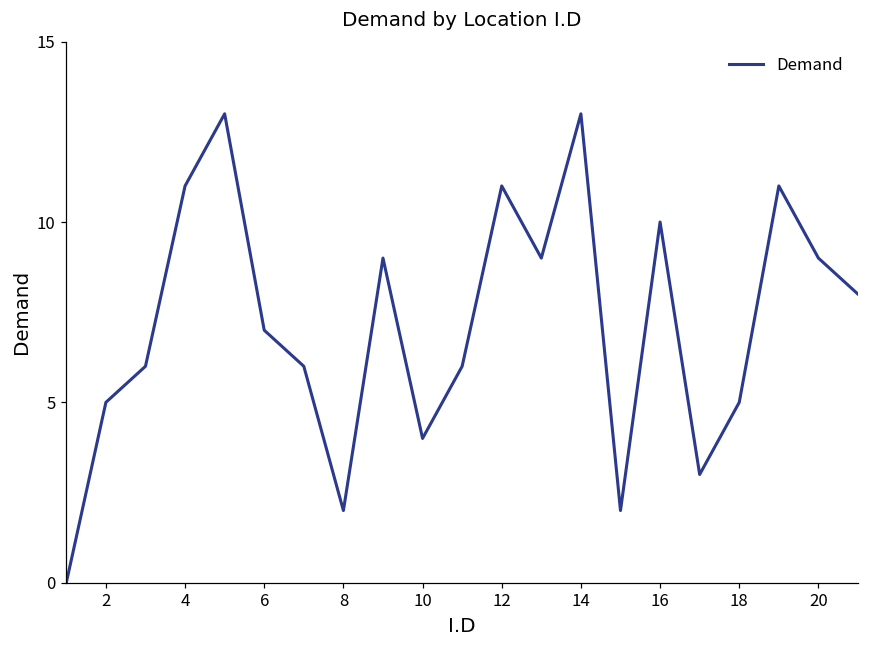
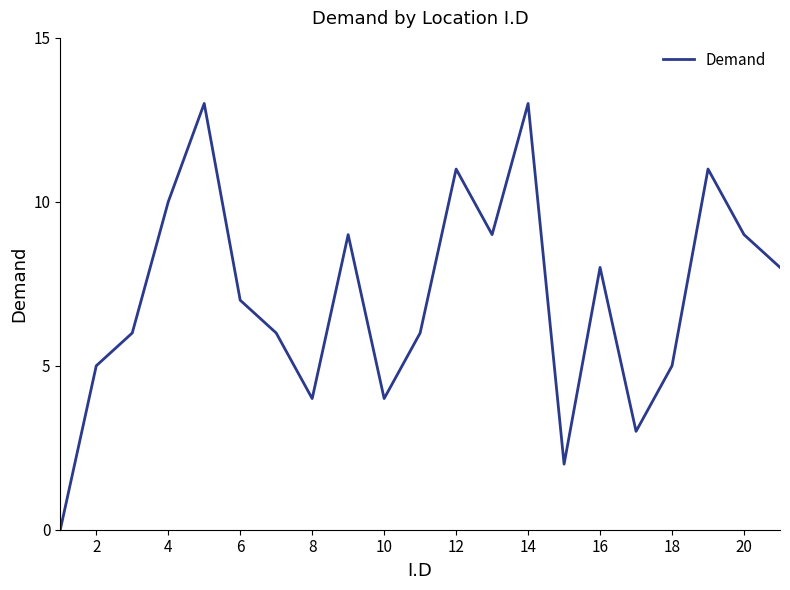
  {
    "2": 5,
-   "4": 11,
+   "4": 10,
    "6": 7,
-   "8": 2,
+   "8": 4,
    "10": 4,
    "12": 11,
    "14": 13,
-   "16": 10,
+   "16": 8,
    "18": 5,
    "20": 9
  }
